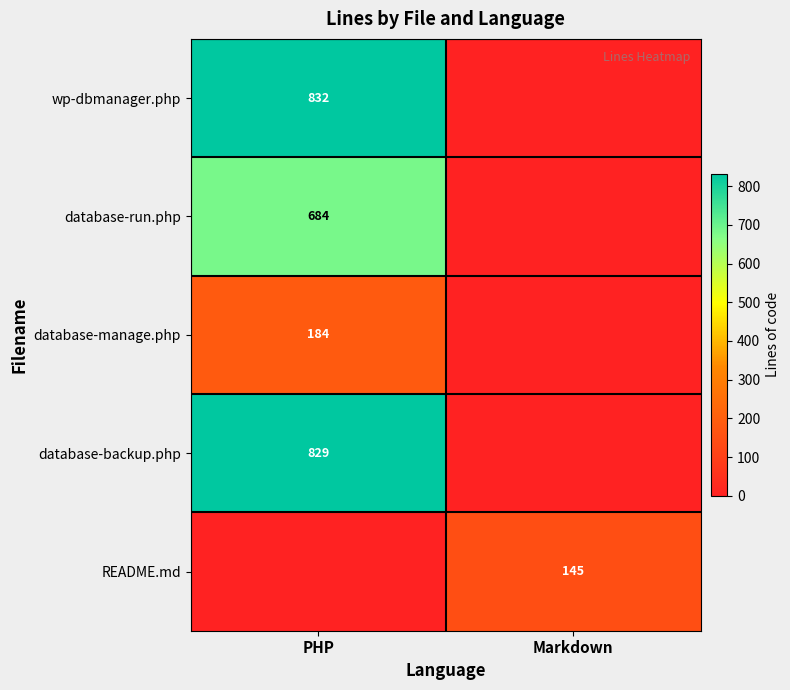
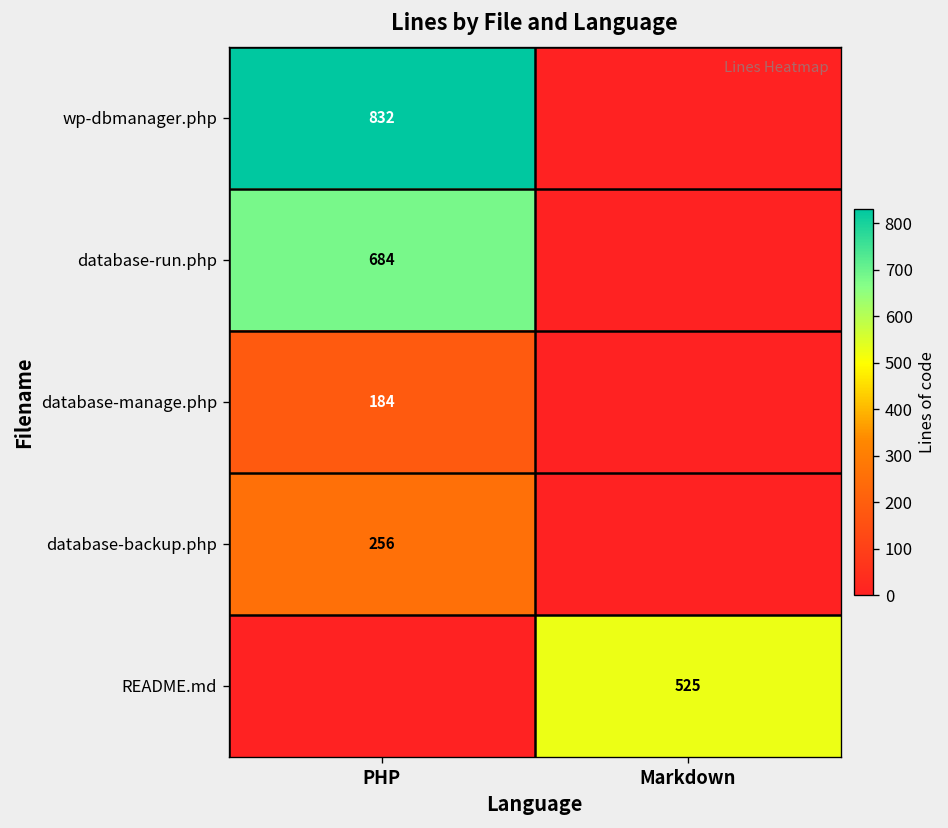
  {
    "wp-dbmanager.php": {
      "PHP": 832
    },
    "database-run.php": {
      "PHP": 684
    },
    "database-manage.php": {
      "PHP": 184
    },
    "database-backup.php": {
-     "PHP": 829
+     "PHP": 256
    },
    "README.md": {
-     "Markdown": 145
+     "Markdown": 525
    }
  }
